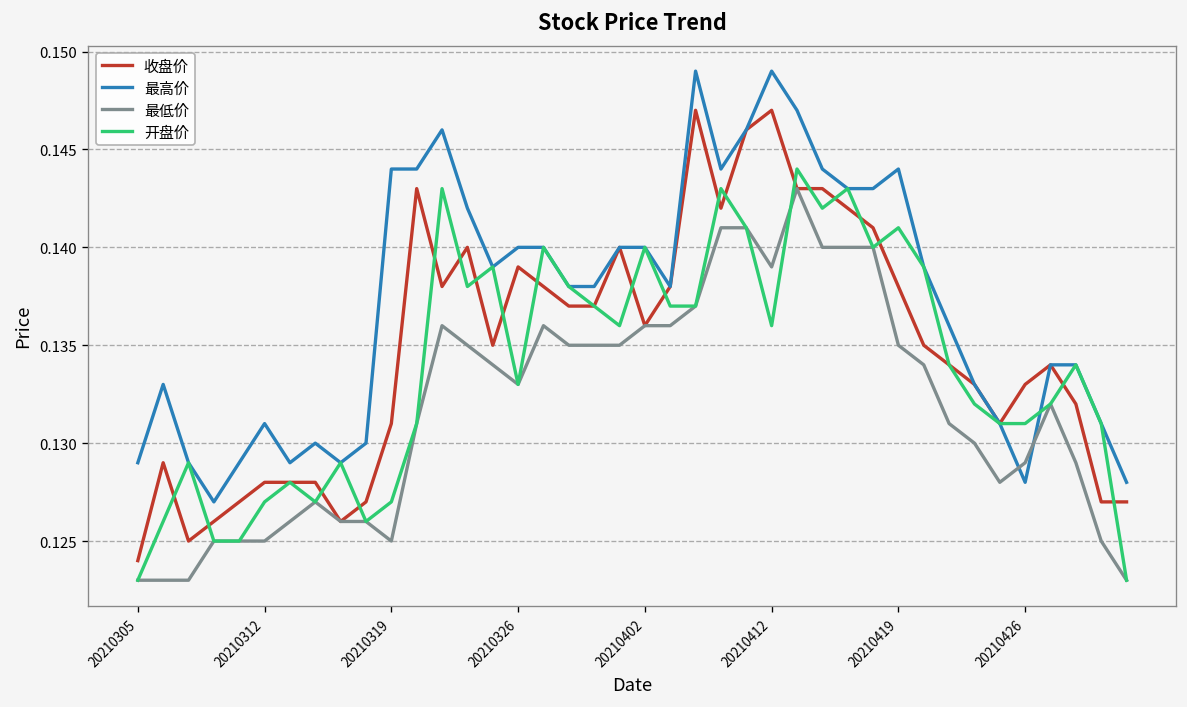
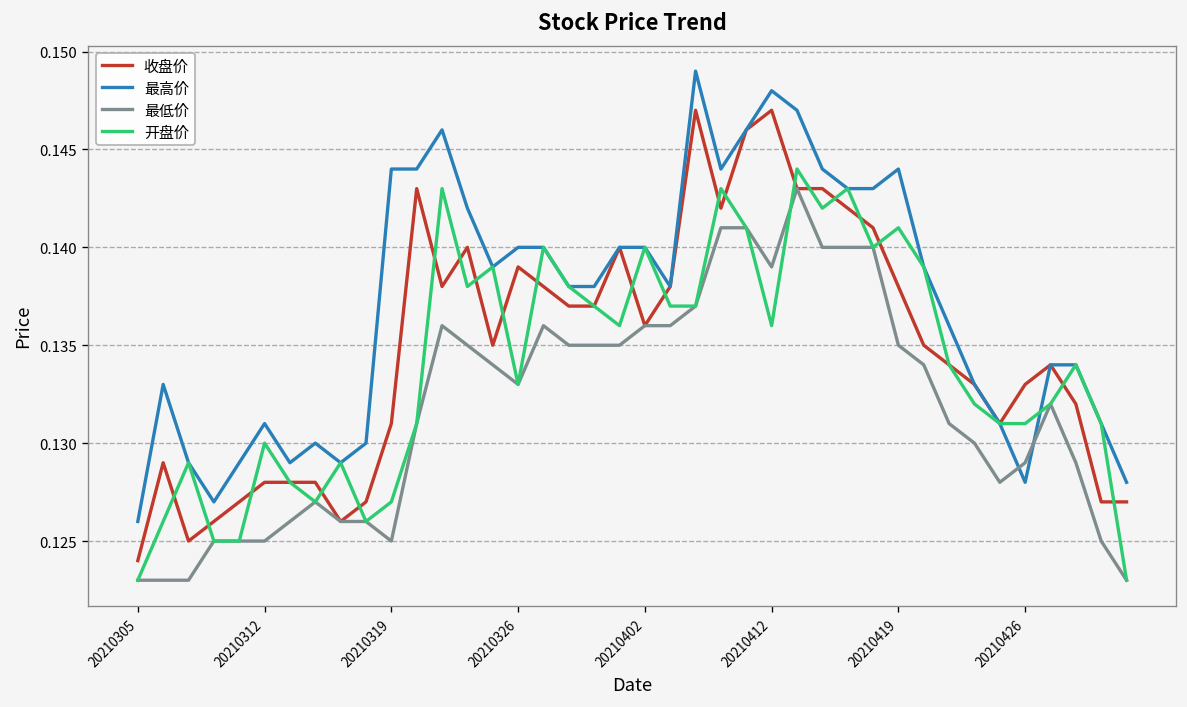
  {
    "收盘价": {
      "20210305": 0.124,
      "20210312": 0.128,
      "20210319": 0.131,
      "20210326": 0.139,
      "20210412": 0.147,
      "20210419": 0.138,
      "20210426": 0.133
    },
    "最高价": {
-     "20210305": 0.129,
+     "20210305": 0.126,
      "20210312": 0.131,
      "20210319": 0.144,
      "20210326": 0.140,
-     "20210412": 0.149,
+     "20210412": 0.148,
      "20210419": 0.144,
      "20210426": 0.128
    },
    "最低价": {
      "20210312": 0.125,
      "20210319": 0.125,
      "20210412": 0.139,
      "20210419": 0.135,
      "20210426": 0.129
    },
    "开盘价": {
-     "20210312": 0.127,
+     "20210312": 0.130,
      "20210319": 0.127,
      "20210412": 0.136,
      "20210419": 0.141,
      "20210426": 0.131
    }
  }
